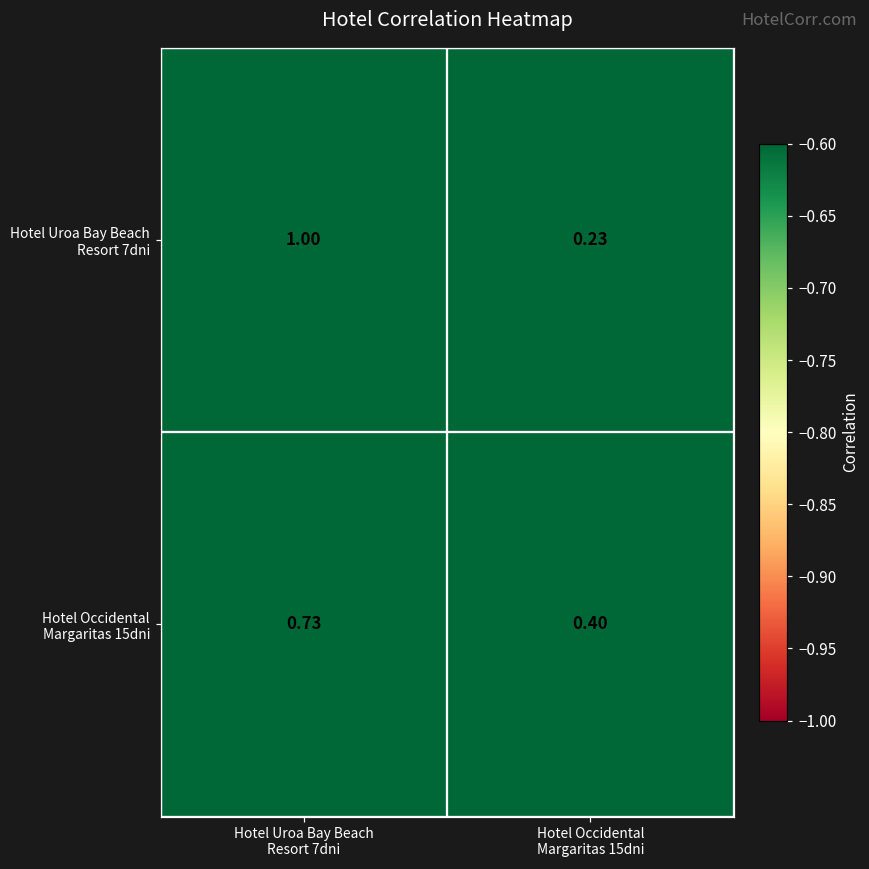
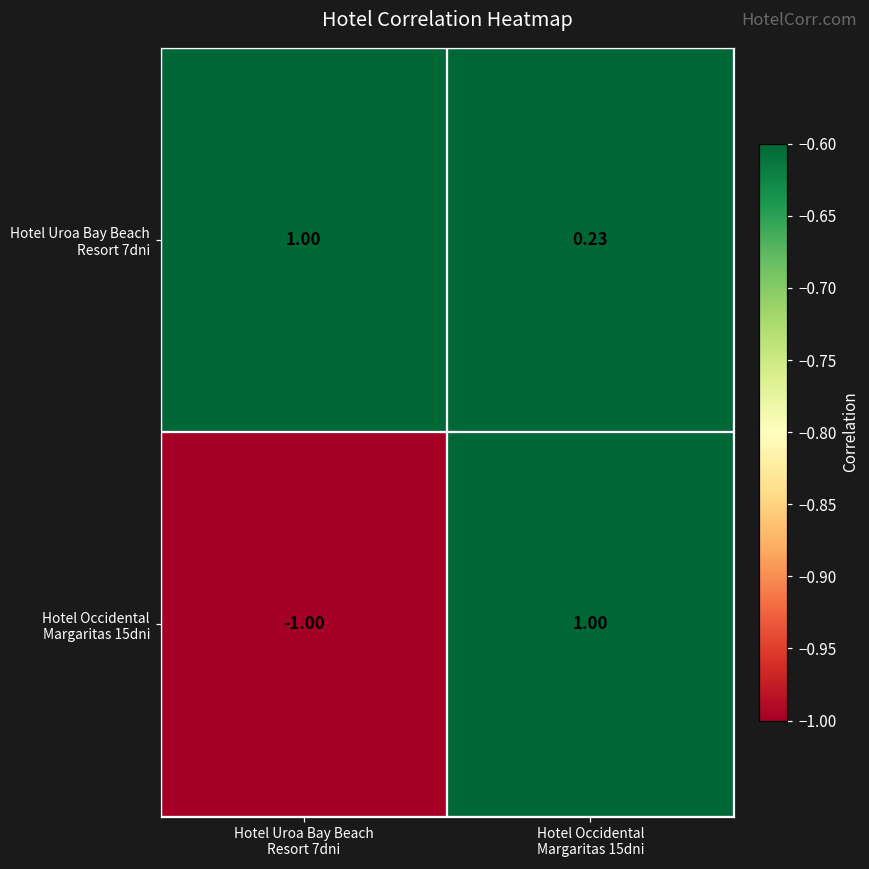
  {
    "Hotel Uroa Bay Beach Resort 7dni": {
      "Hotel Uroa Bay Beach Resort 7dni": 1.00,
      "Hotel Occidental Margaritas 15dni": 0.23
    },
    "Hotel Occidental Margaritas 15dni": {
-     "Hotel Uroa Bay Beach Resort 7dni": 0.73,
-     "Hotel Occidental Margaritas 15dni": 0.40
+     "Hotel Uroa Bay Beach Resort 7dni": -1.00,
+     "Hotel Occidental Margaritas 15dni": 1.00
    }
  }
